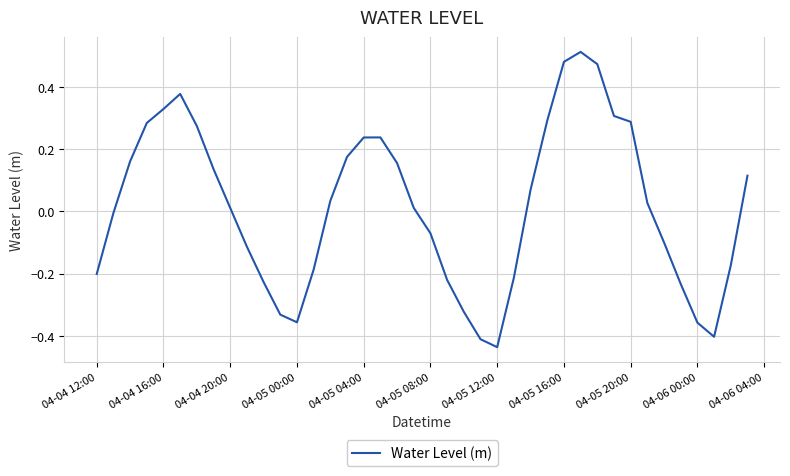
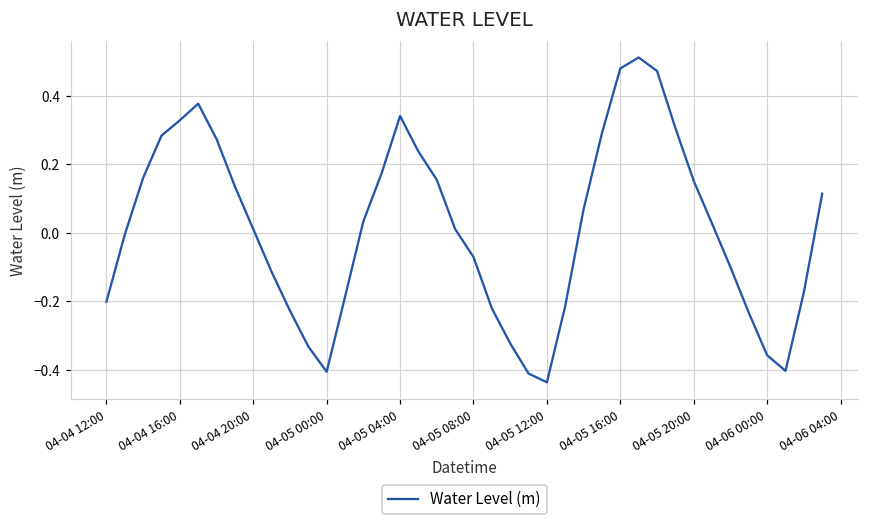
  {
    "04-04 12:00": -0.20,
    "04-04 16:00": 0.33,
    "04-04 20:00": 0.01,
-   "04-05 00:00": -0.36,
-   "04-05 04:00": 0.24,
+   "04-05 00:00": -0.41,
+   "04-05 04:00": 0.34,
    "04-05 08:00": -0.07,
    "04-05 12:00": -0.44,
    "04-05 16:00": 0.48,
-   "04-05 20:00": 0.29,
+   "04-05 20:00": 0.15,
    "04-06 00:00": -0.36
  }
